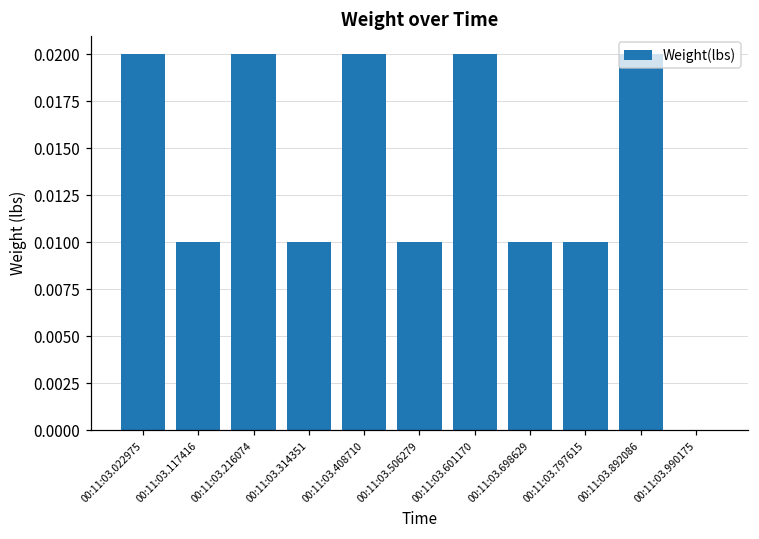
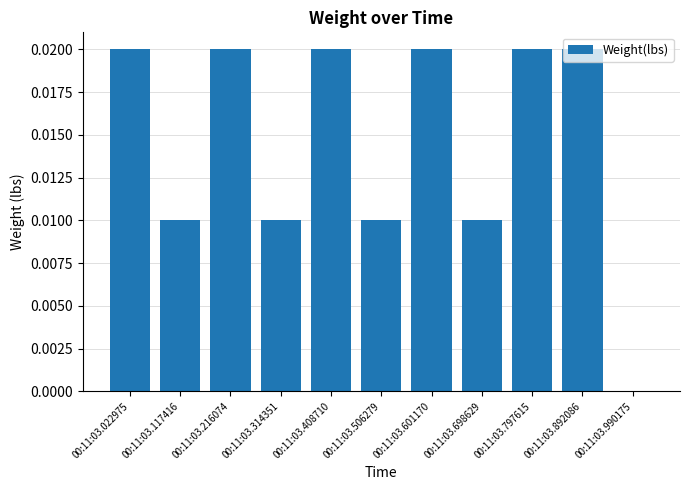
  {
    "00:11:03.022975": 0.02,
    "00:11:03.117416": 0.01,
    "00:11:03.216074": 0.02,
    "00:11:03.314351": 0.01,
    "00:11:03.408710": 0.02,
    "00:11:03.506279": 0.01,
    "00:11:03.601170": 0.02,
    "00:11:03.698629": 0.01,
-   "00:11:03.797615": 0.01,
+   "00:11:03.797615": 0.02,
    "00:11:03.990175": 0.00
  }
